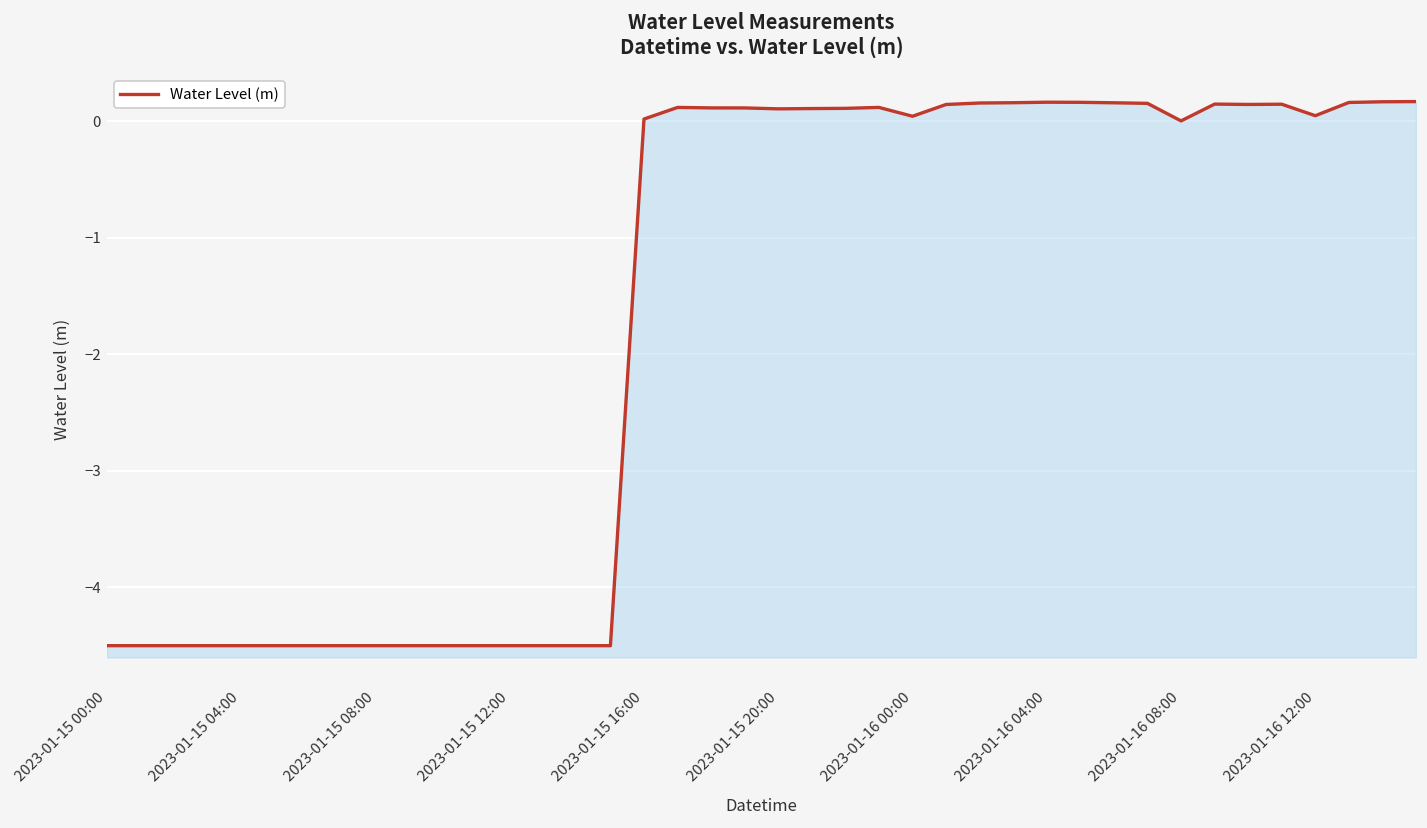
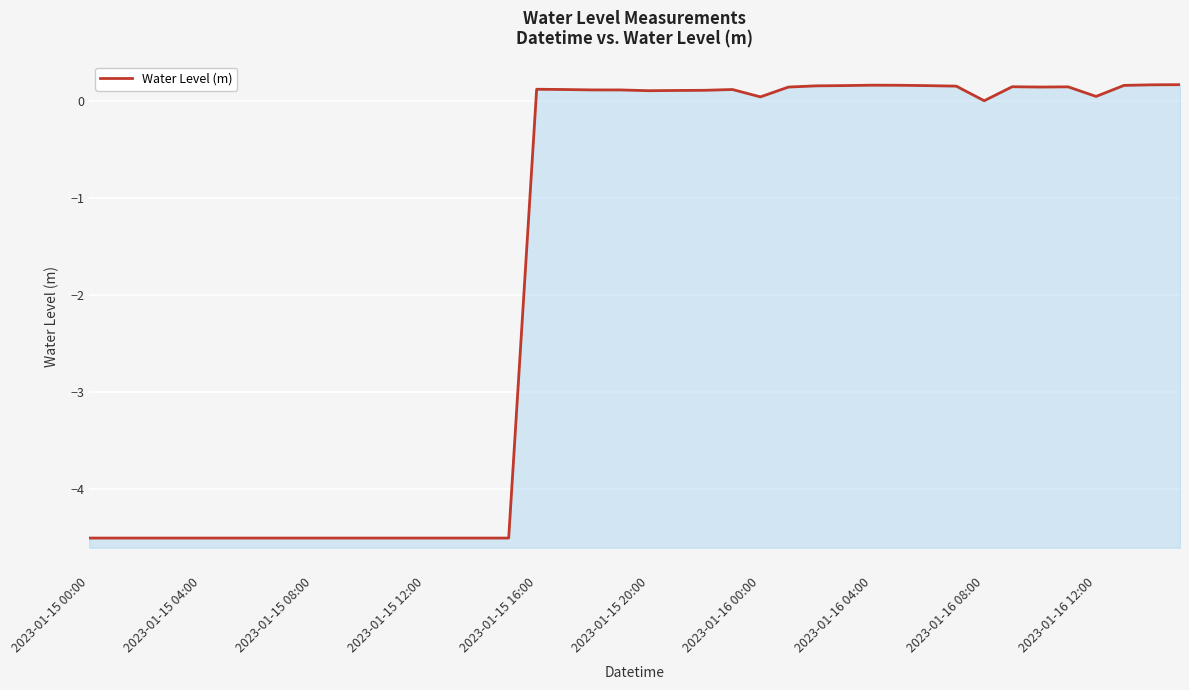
  {
    "2023-01-15 00:00": -4.5,
    "2023-01-15 04:00": -4.5,
    "2023-01-15 08:00": -4.5,
    "2023-01-15 12:00": -4.5,
-   "2023-01-15 16:00": 0.0,
+   "2023-01-15 16:00": 0.1,
    "2023-01-15 20:00": 0.1,
    "2023-01-16 00:00": 0.0,
    "2023-01-16 04:00": 0.2,
    "2023-01-16 08:00": 0.0,
    "2023-01-16 12:00": 0.0
  }
